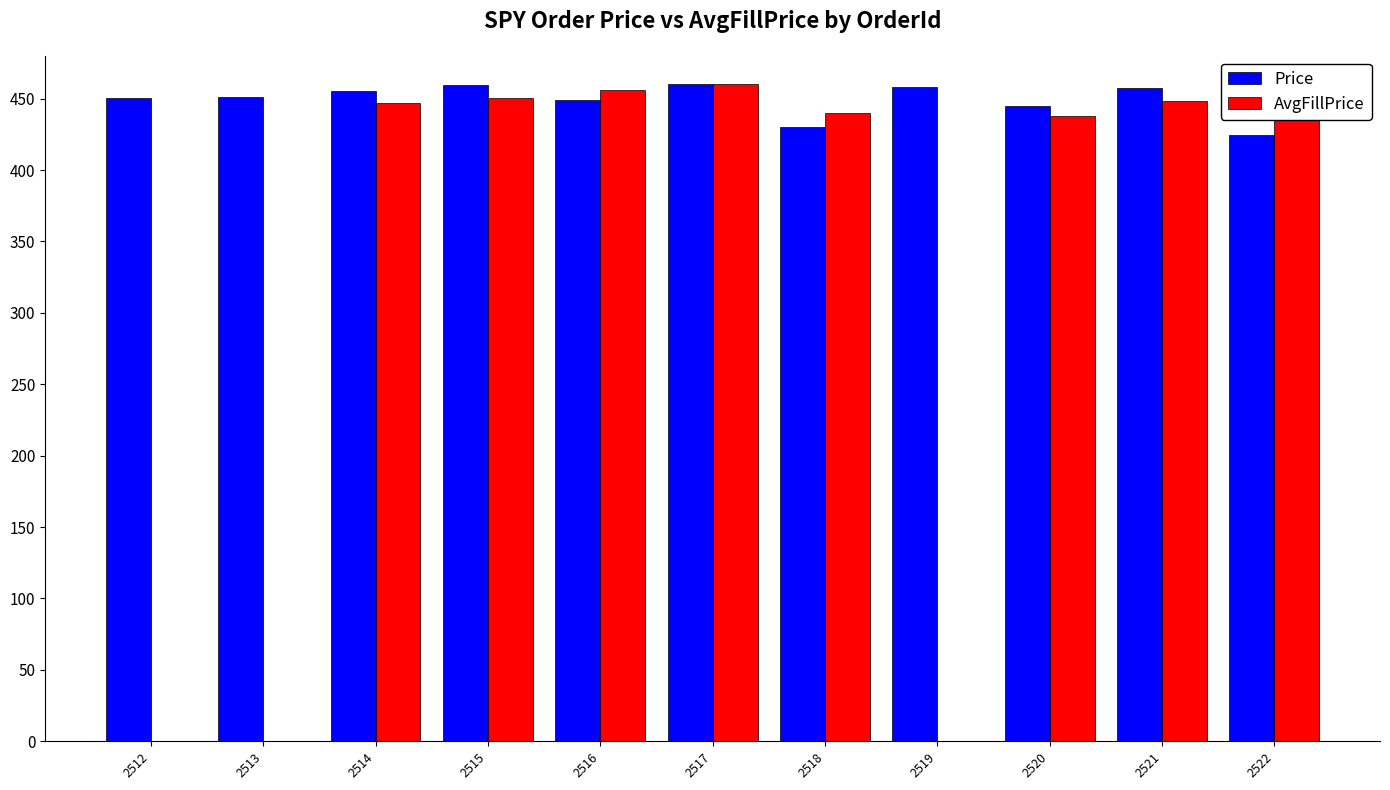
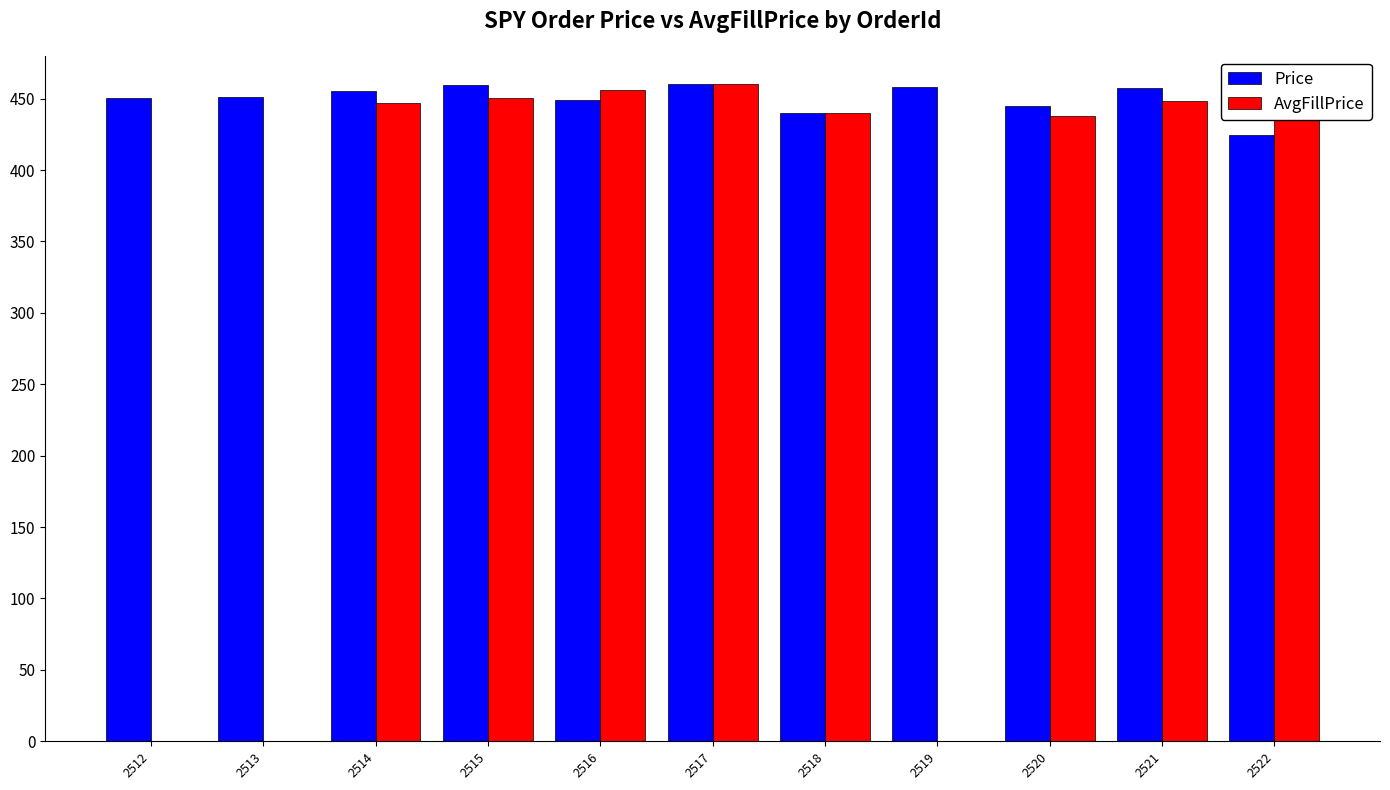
  {
    "Price": {
      "2512": 451,
      "2513": 451,
      "2514": 456,
      "2515": 459,
      "2516": 449,
      "2517": 460,
-     "2518": 430,
+     "2518": 440,
      "2519": 458,
      "2520": 445,
      "2521": 458,
      "2522": 425
    },
    "AvgFillPrice": {
      "2512": 0,
      "2513": 0,
      "2514": 447,
      "2515": 451,
      "2516": 456,
      "2517": 460,
      "2518": 440,
      "2519": 0,
      "2520": 438,
      "2521": 449
    }
  }
